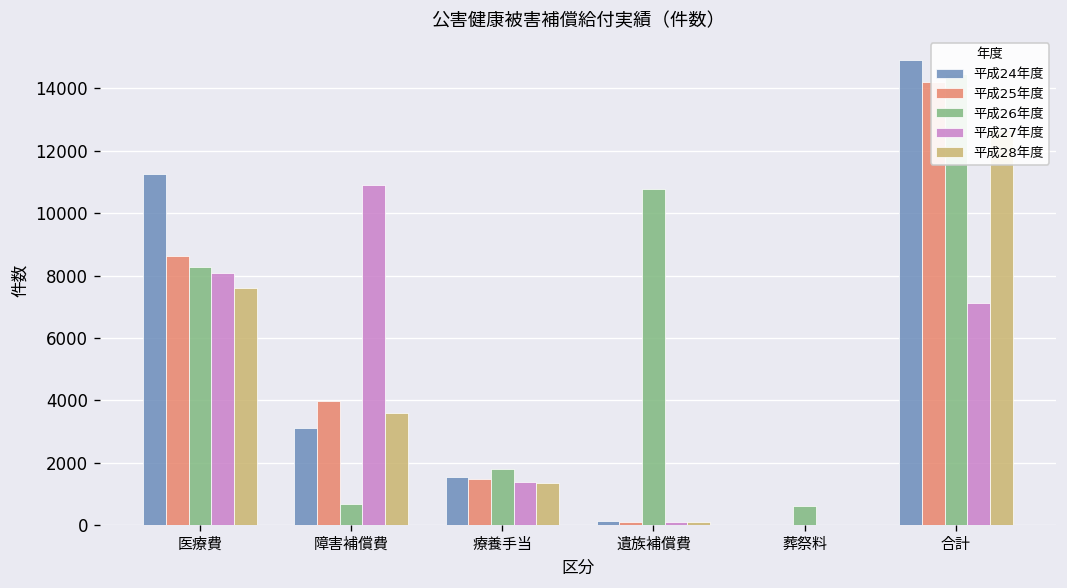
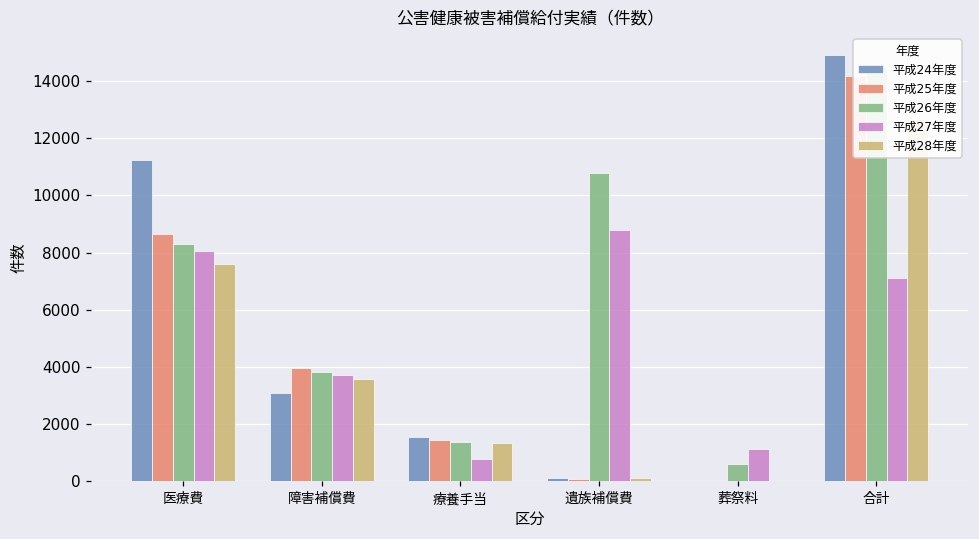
  {
    "平成24年度": {
      "医療費": 11300,
      "障害補償費": 3100,
      "療養手当": 1500,
      "遺族補償費": 100,
      "合計": 14900
    },
    "平成26年度": {
      "医療費": 8300,
-     "障害補償費": 700,
-     "療養手当": 1800,
+     "障害補償費": 3800,
+     "療養手当": 1400,
      "遺族補償費": 10800,
      "葬祭料": 600
    },
    "平成27年度": {
      "医療費": 8100,
-     "障害補償費": 10900,
-     "療養手当": 1400,
-     "遺族補償費": 100,
-     "葬祭料": 0,
+     "障害補償費": 3700,
+     "療養手当": 800,
+     "遺族補償費": 8800,
+     "葬祭料": 1100,
      "合計": 7100
    }
  }
